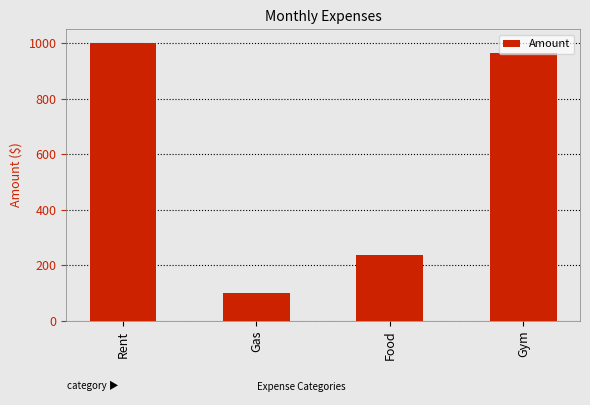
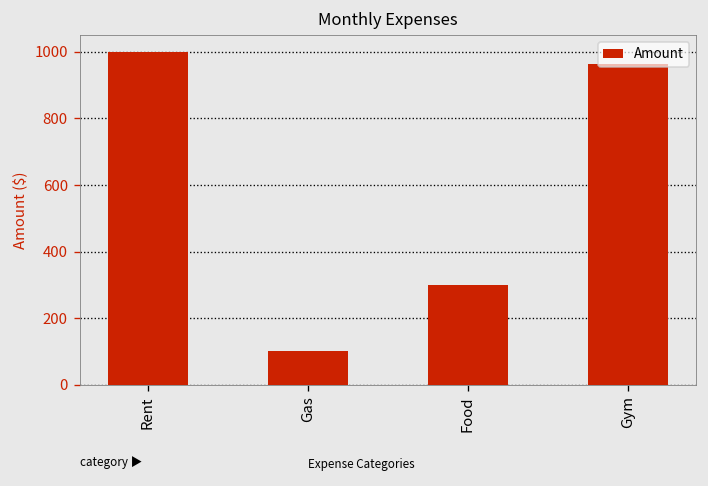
  {
    "Rent": 1000,
    "Gas": 100,
-   "Food": 240
+   "Food": 300
  }
